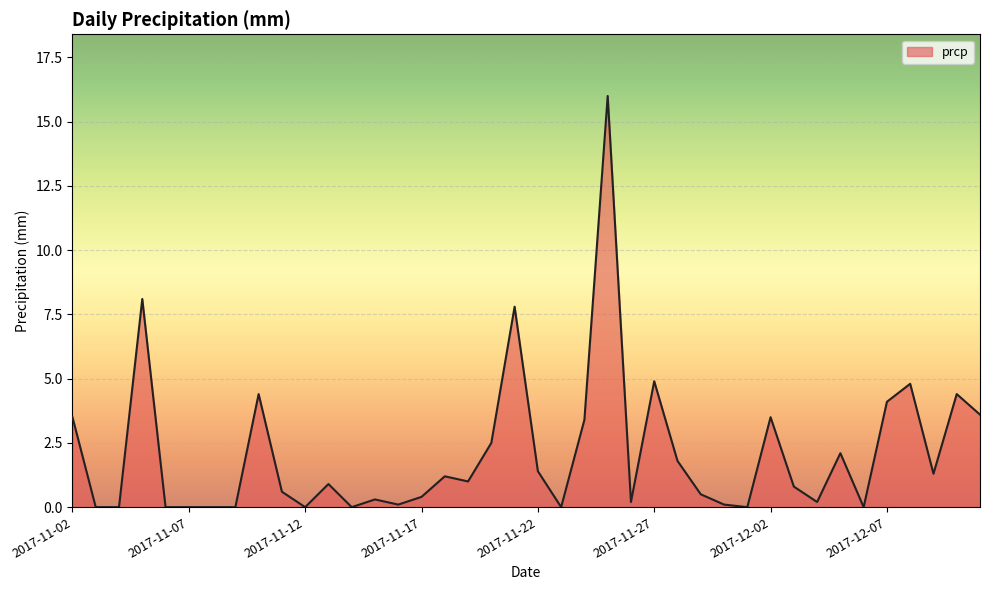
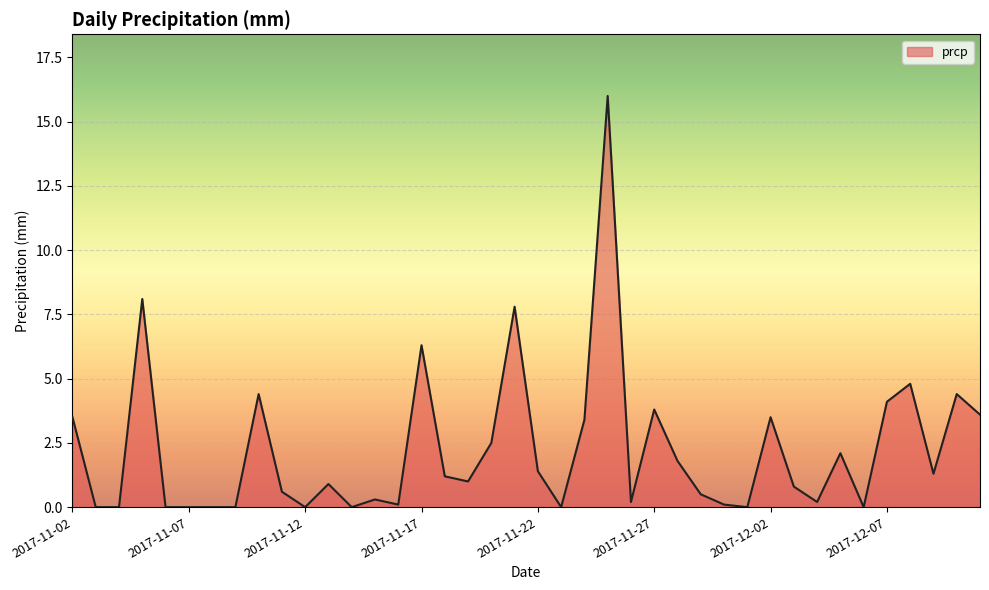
  {
    "2017-11-02": 3.5,
    "2017-11-07": 0.0,
    "2017-11-12": 0.0,
-   "2017-11-17": 0.4,
+   "2017-11-17": 6.3,
    "2017-11-22": 1.4,
-   "2017-11-27": 4.9,
+   "2017-11-27": 3.8,
    "2017-12-02": 3.5,
    "2017-12-07": 4.1
  }
